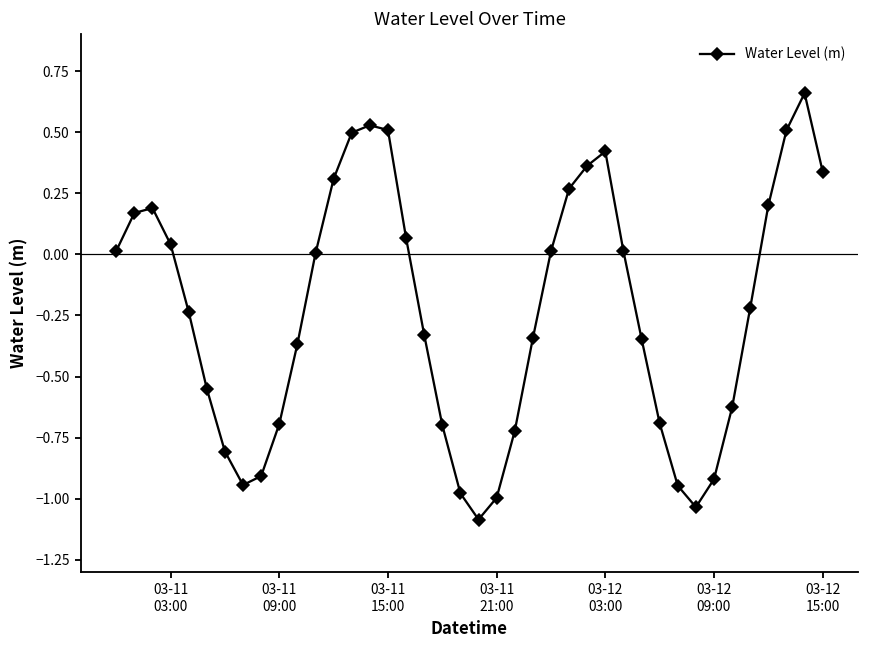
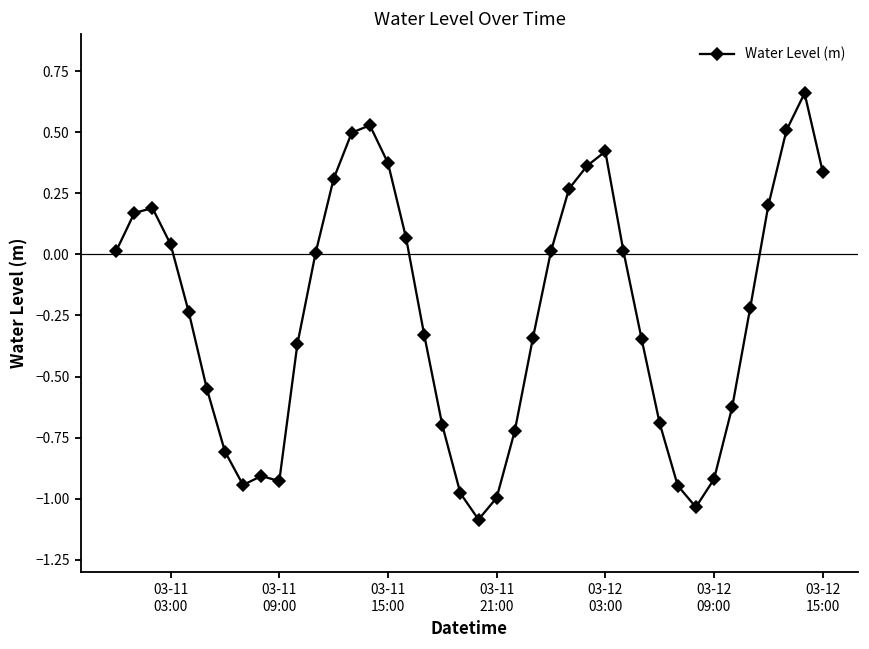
  {
    "03-11 03:00": 0.04,
-   "03-11 09:00": -0.69,
-   "03-11 15:00": 0.51,
+   "03-11 09:00": -0.93,
+   "03-11 15:00": 0.37,
    "03-11 21:00": -1.00,
    "03-12 03:00": 0.42,
    "03-12 09:00": -0.92,
    "03-12 15:00": 0.34
  }
